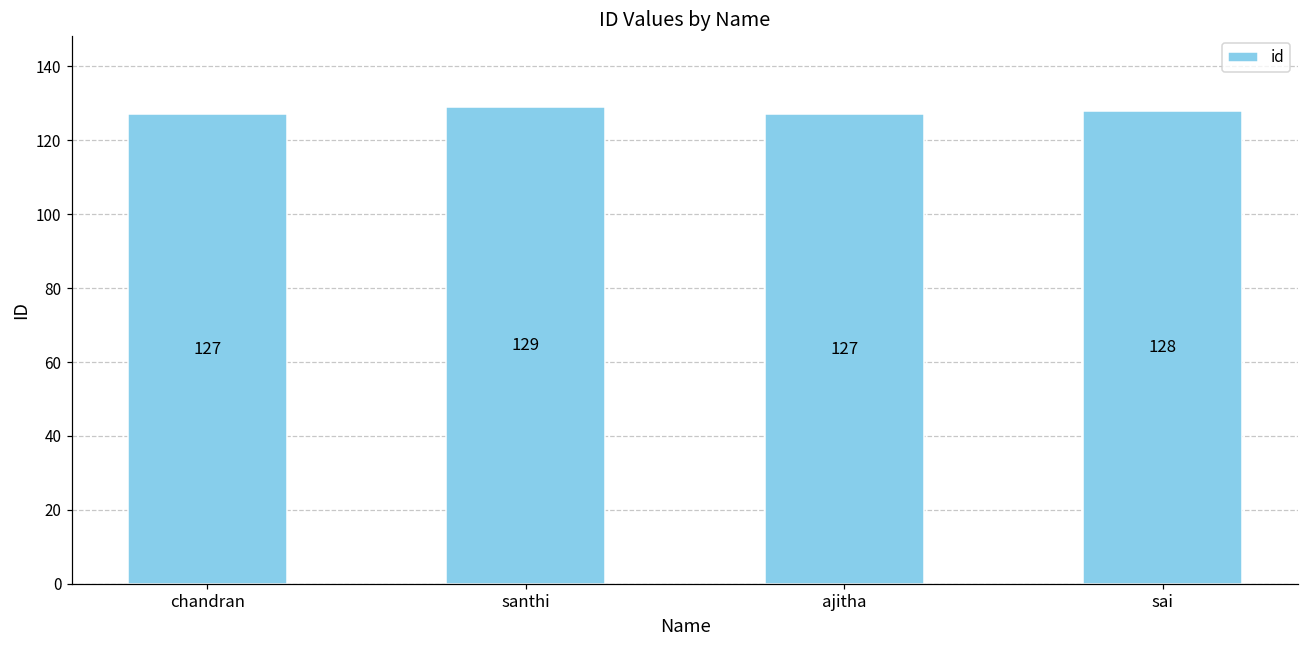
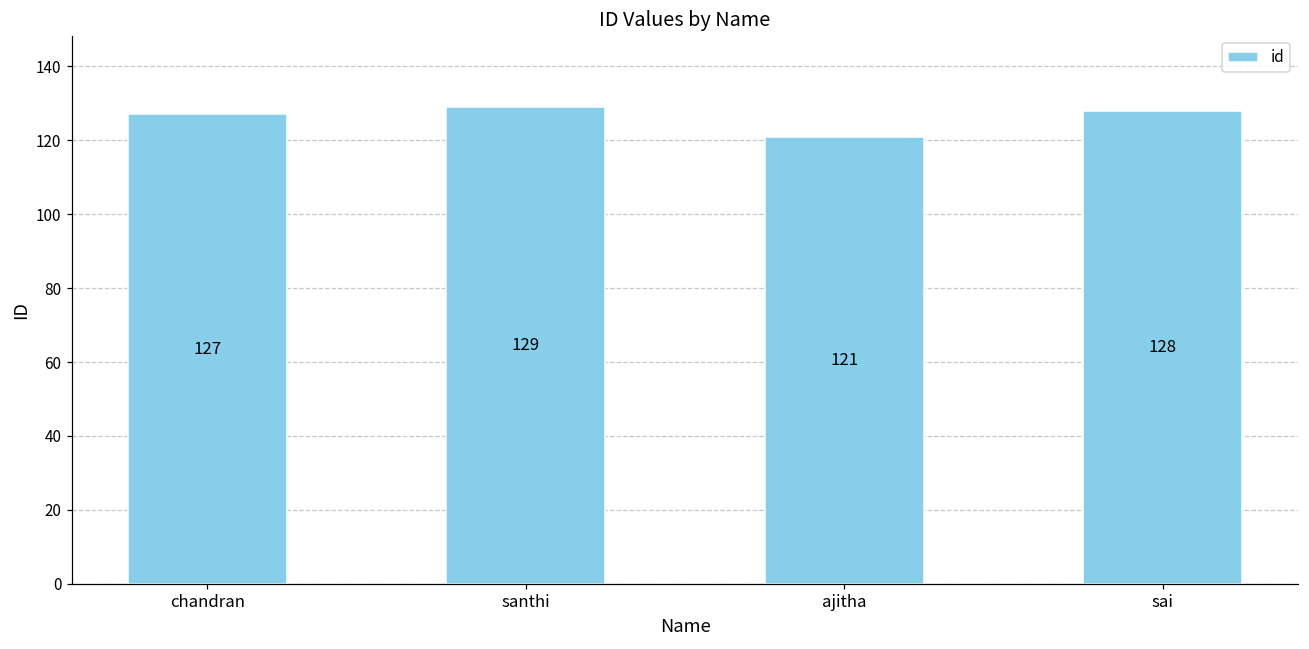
  {
    "chandran": 127,
    "santhi": 129,
-   "ajitha": 127,
+   "ajitha": 121,
    "sai": 128
  }
